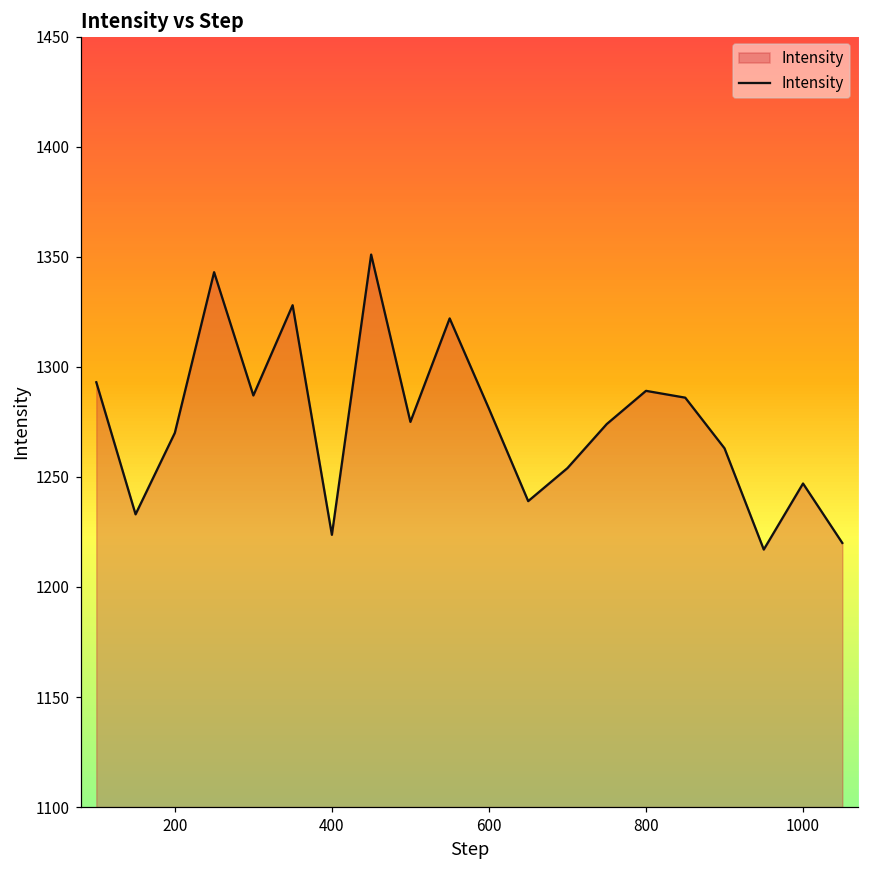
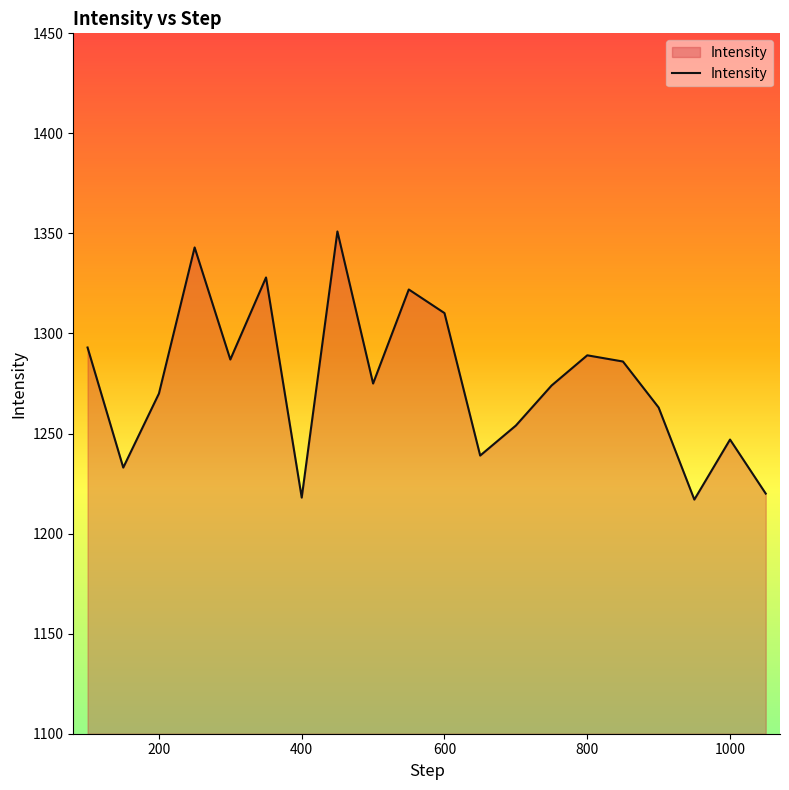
  {
    "200": 1270,
-   "400": 1224,
-   "600": 1281,
+   "400": 1218,
+   "600": 1310,
    "800": 1289,
    "1000": 1247
  }
